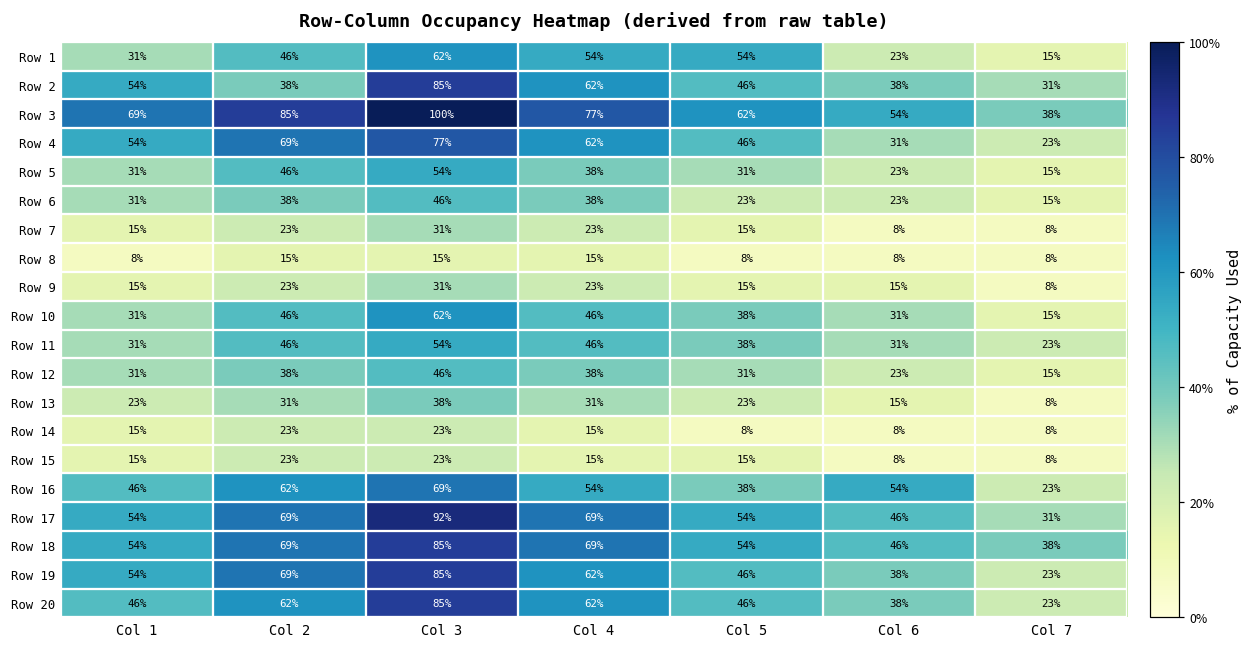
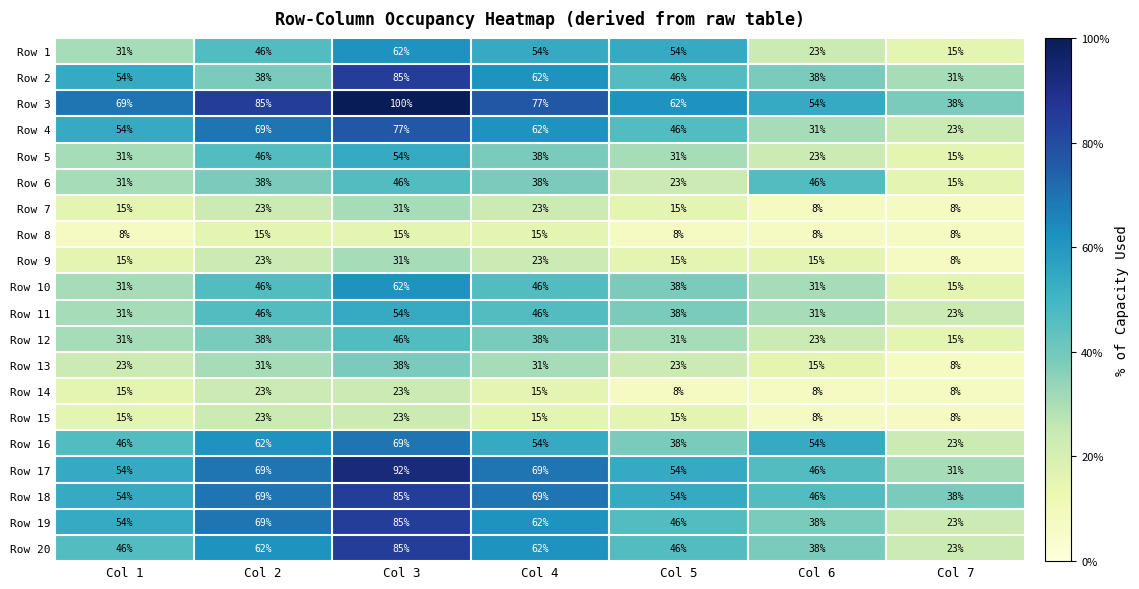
  {
    "Row 1": {
      "Col 1": "31%",
      "Col 2": "46%",
      "Col 3": "62%",
      "Col 4": "54%",
      "Col 5": "54%",
      "Col 6": "23%",
      "Col 7": "15%"
    },
    "Row 2": {
      "Col 1": "54%",
      "Col 2": "38%",
      "Col 3": "85%",
      "Col 4": "62%",
      "Col 5": "46%",
      "Col 6": "38%",
      "Col 7": "31%"
    },
    "Row 3": {
      "Col 1": "69%",
      "Col 2": "85%",
      "Col 3": "100%",
      "Col 4": "77%",
      "Col 5": "62%",
      "Col 6": "54%",
      "Col 7": "38%"
    },
    "Row 4": {
      "Col 1": "54%",
      "Col 2": "69%",
      "Col 3": "77%",
      "Col 4": "62%",
      "Col 5": "46%",
      "Col 6": "31%",
      "Col 7": "23%"
    },
    "Row 5": {
      "Col 1": "31%",
      "Col 2": "46%",
      "Col 3": "54%",
      "Col 4": "38%",
      "Col 5": "31%",
      "Col 6": "23%",
      "Col 7": "15%"
    },
    "Row 6": {
      "Col 1": "31%",
      "Col 2": "38%",
      "Col 3": "46%",
      "Col 4": "38%",
      "Col 5": "23%",
-     "Col 6": "23%",
+     "Col 6": "46%",
      "Col 7": "15%"
    },
    "Row 7": {
      "Col 1": "15%",
      "Col 2": "23%",
      "Col 3": "31%",
      "Col 4": "23%",
      "Col 5": "15%",
      "Col 6": "8%",
      "Col 7": "8%"
    },
    "Row 8": {
      "Col 1": "8%",
      "Col 2": "15%",
      "Col 3": "15%",
      "Col 4": "15%",
      "Col 5": "8%",
      "Col 6": "8%",
      "Col 7": "8%"
    },
    "Row 9": {
      "Col 1": "15%",
      "Col 2": "23%",
      "Col 3": "31%",
      "Col 4": "23%",
      "Col 5": "15%",
      "Col 6": "15%",
      "Col 7": "8%"
    },
    "Row 10": {
      "Col 1": "31%",
      "Col 2": "46%",
      "Col 3": "62%",
      "Col 4": "46%",
      "Col 5": "38%",
      "Col 6": "31%",
      "Col 7": "15%"
    },
    "Row 11": {
      "Col 1": "31%",
      "Col 2": "46%",
      "Col 3": "54%",
      "Col 4": "46%",
      "Col 5": "38%",
      "Col 6": "31%",
      "Col 7": "23%"
    },
    "Row 12": {
      "Col 1": "31%",
      "Col 2": "38%",
      "Col 3": "46%",
      "Col 4": "38%",
      "Col 5": "31%",
      "Col 6": "23%",
      "Col 7": "15%"
    },
    "Row 13": {
      "Col 1": "23%",
      "Col 2": "31%",
      "Col 3": "38%",
      "Col 4": "31%",
      "Col 5": "23%",
      "Col 6": "15%",
      "Col 7": "8%"
    },
    "Row 14": {
      "Col 1": "15%",
      "Col 2": "23%",
      "Col 3": "23%",
      "Col 4": "15%",
      "Col 5": "8%",
      "Col 6": "8%",
      "Col 7": "8%"
    },
    "Row 15": {
      "Col 1": "15%",
      "Col 2": "23%",
      "Col 3": "23%",
      "Col 4": "15%",
      "Col 5": "15%",
      "Col 6": "8%",
      "Col 7": "8%"
    },
    "Row 16": {
      "Col 1": "46%",
      "Col 2": "62%",
      "Col 3": "69%",
      "Col 4": "54%",
      "Col 5": "38%",
      "Col 6": "54%",
      "Col 7": "23%"
    },
    "Row 17": {
      "Col 1": "54%",
      "Col 2": "69%",
      "Col 3": "92%",
      "Col 4": "69%",
      "Col 5": "54%",
      "Col 6": "46%",
      "Col 7": "31%"
    },
    "Row 18": {
      "Col 1": "54%",
      "Col 2": "69%",
      "Col 3": "85%",
      "Col 4": "69%",
      "Col 5": "54%",
      "Col 6": "46%",
      "Col 7": "38%"
    },
    "Row 19": {
      "Col 1": "54%",
      "Col 2": "69%",
      "Col 3": "85%",
      "Col 4": "62%",
      "Col 5": "46%",
      "Col 6": "38%",
      "Col 7": "23%"
    },
    "Row 20": {
      "Col 1": "46%",
      "Col 2": "62%",
      "Col 3": "85%",
      "Col 4": "62%",
      "Col 5": "46%",
      "Col 6": "38%",
      "Col 7": "23%"
    }
  }
